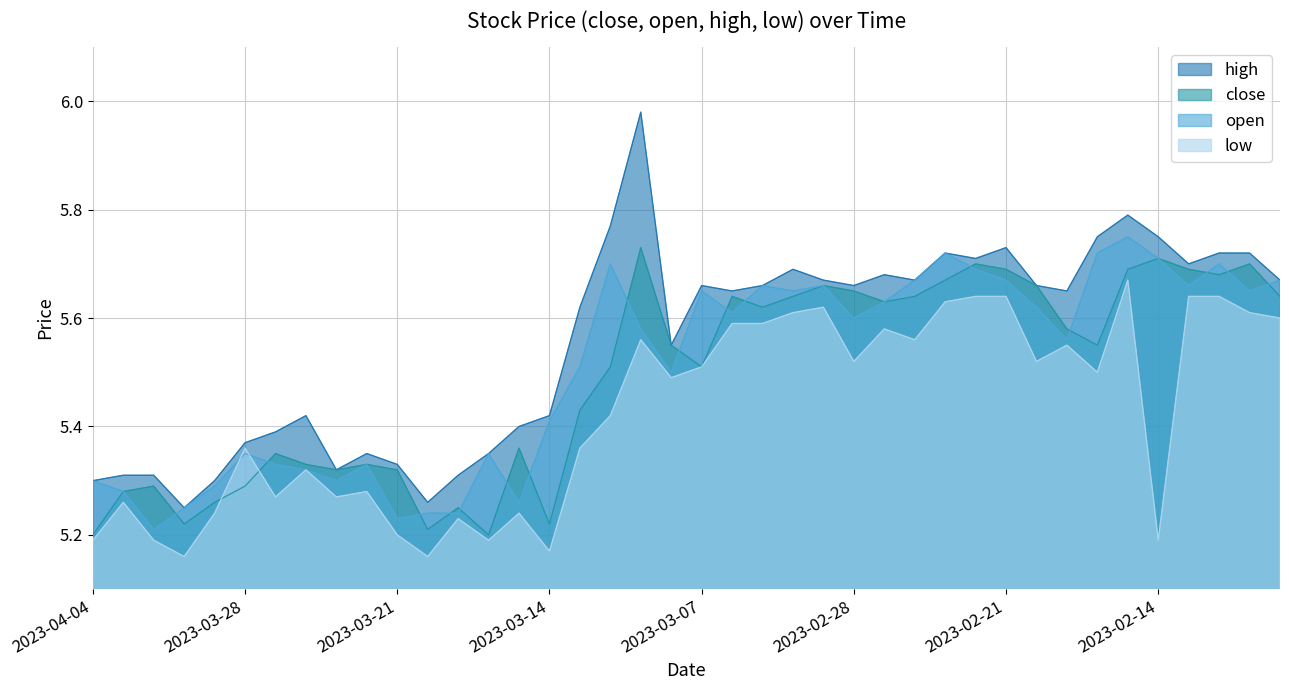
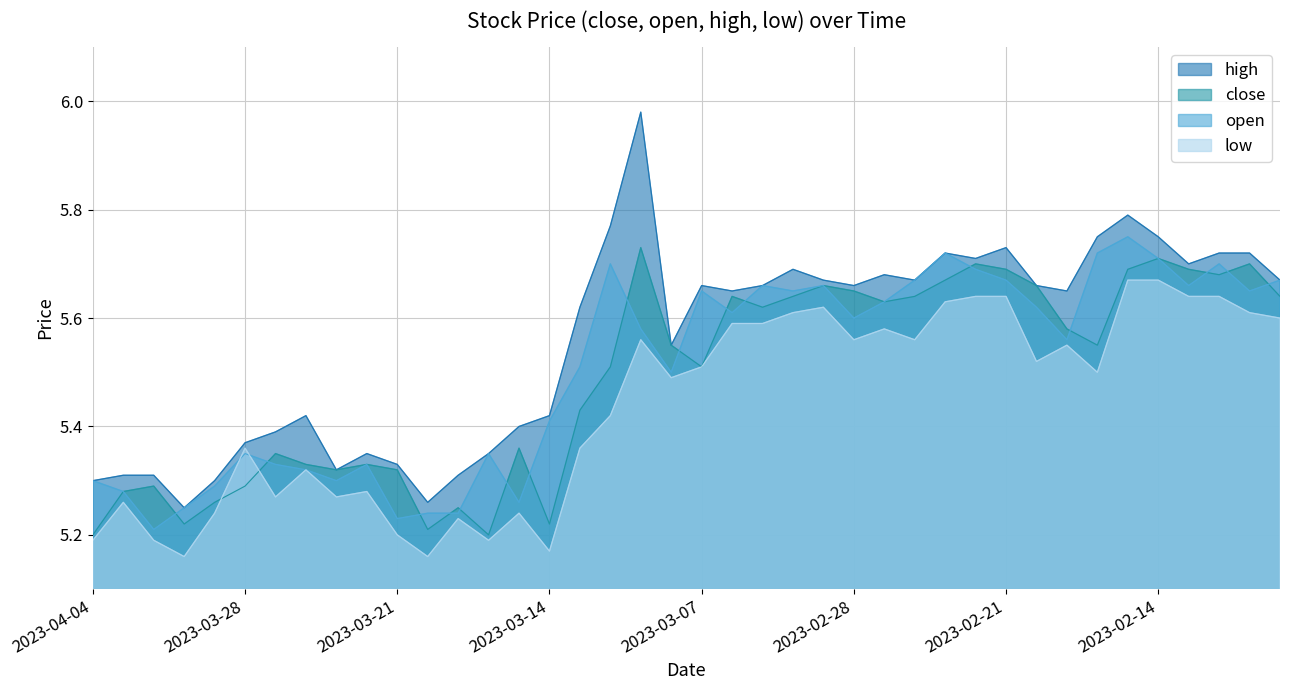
  {
    "low": {
      "2023-04-04": 5.19,
      "2023-03-28": 5.36,
      "2023-03-21": 5.20,
      "2023-03-14": 5.17,
-     "2023-02-28": 5.52,
+     "2023-02-28": 5.56,
      "2023-02-21": 5.64,
-     "2023-02-14": 5.19
+     "2023-02-14": 5.67
    }
  }
